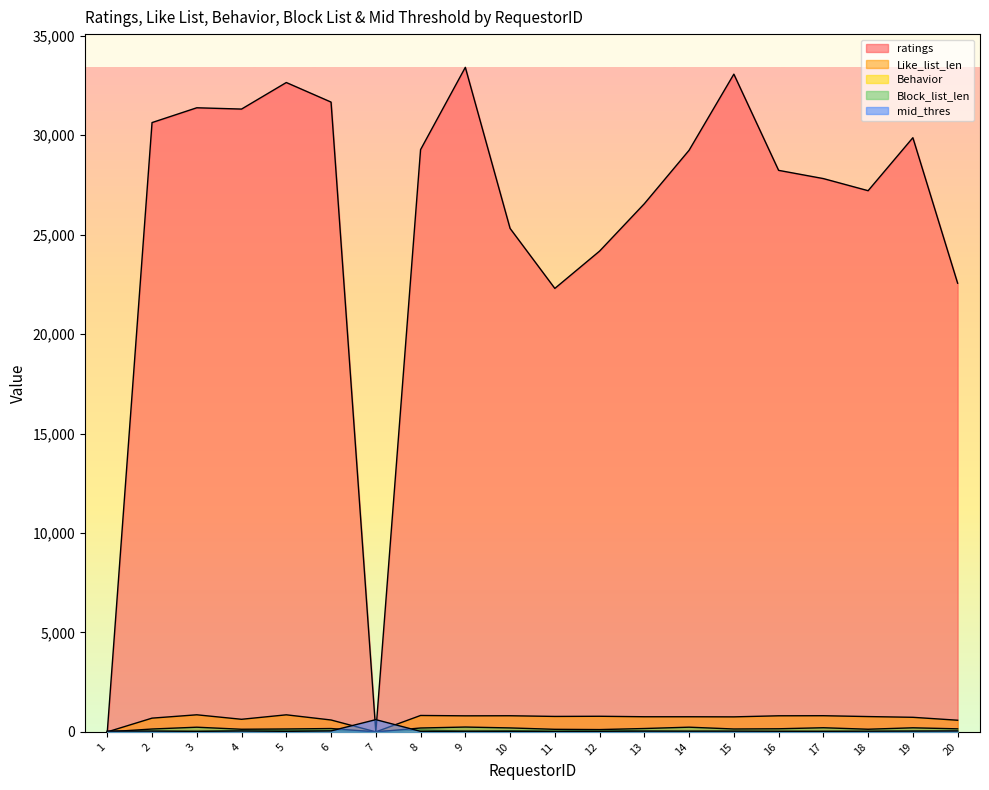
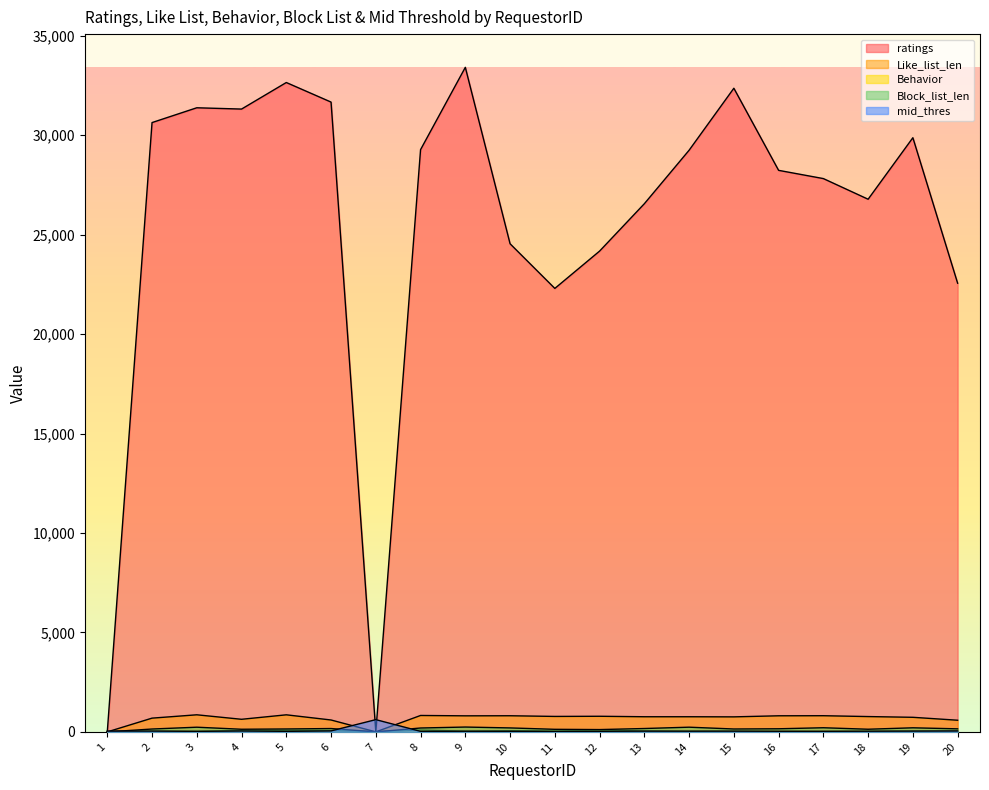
  {
    "ratings": {
      "2": "30,600",
      "3": "31,400",
      "4": "31,300",
      "5": "32,700",
      "6": "31,700",
      "8": "29,300",
      "9": "33,400",
-     "10": "25,300",
+     "10": "24,500",
      "11": "22,300",
      "12": "24,200",
      "13": "26,600",
      "14": "29,200",
-     "15": "33,100",
+     "15": "32,400",
      "16": "28,200",
      "17": "27,800",
-     "18": "27,200",
+     "18": "26,800",
      "19": "29,900",
      "20": "22,600"
    },
    "Block_list_len": {
      "3": "200",
      "9": "200",
      "10": "200",
      "13": "200",
      "14": "200",
      "17": "200",
      "19": "200"
    },
    "mid_thres": {
      "7": "600"
    }
  }
